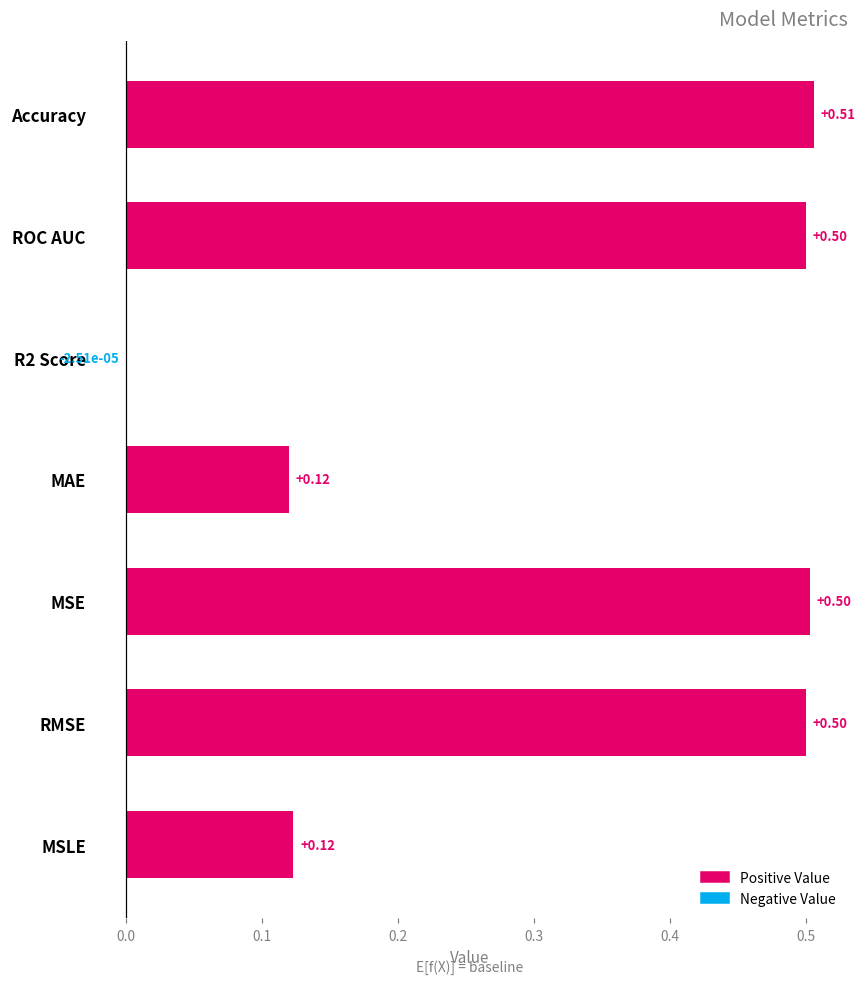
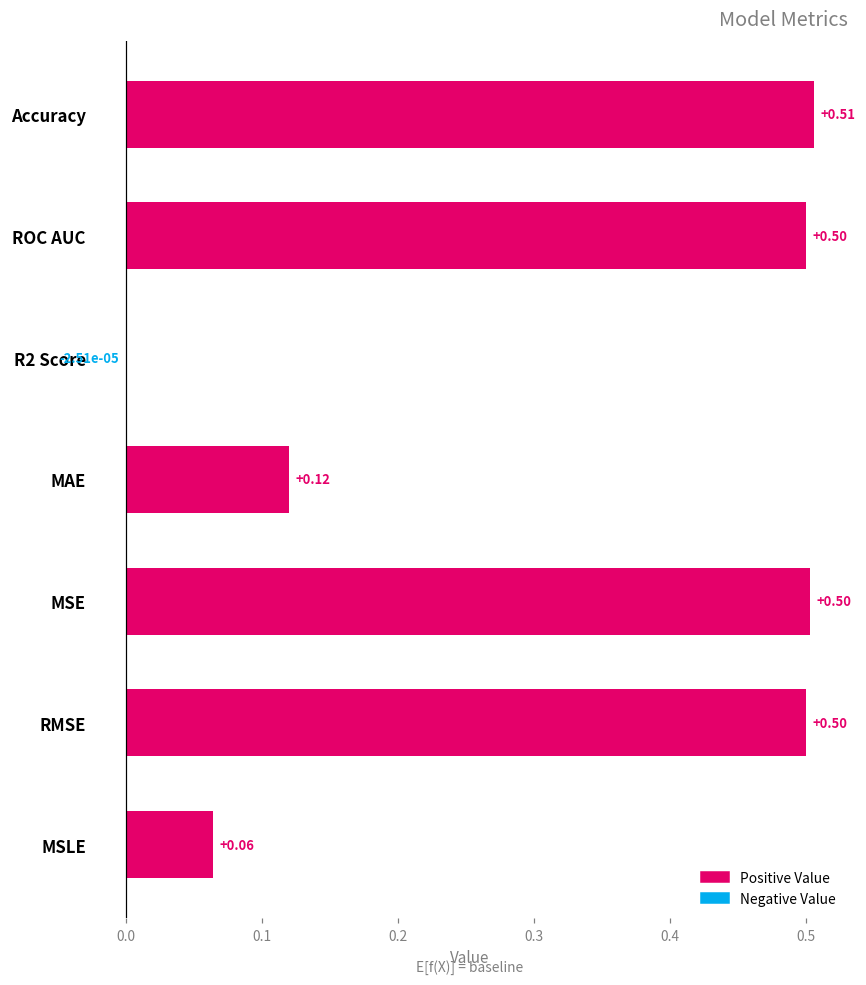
  {
    "Accuracy": "+0.51",
    "ROC AUC": "+0.50",
    "R2 Score": "-2.51e-05",
    "MAE": "+0.12",
    "MSE": "+0.50",
    "RMSE": "+0.50",
-   "MSLE": "+0.12"
+   "MSLE": "+0.06"
  }
